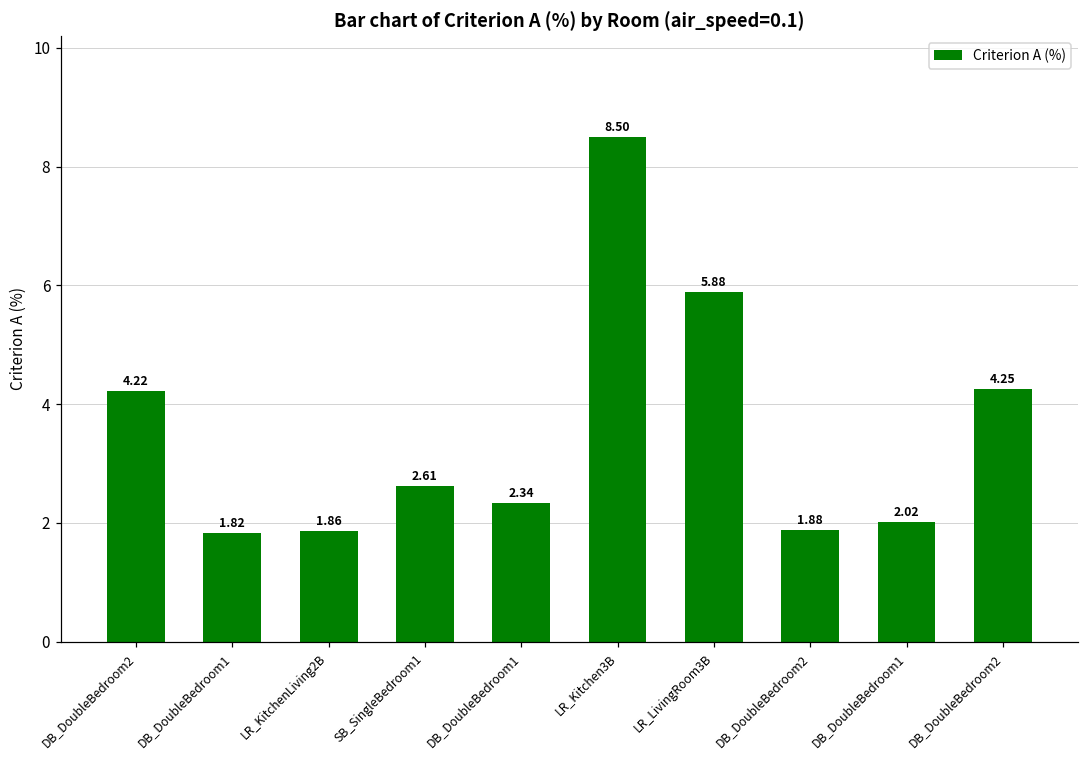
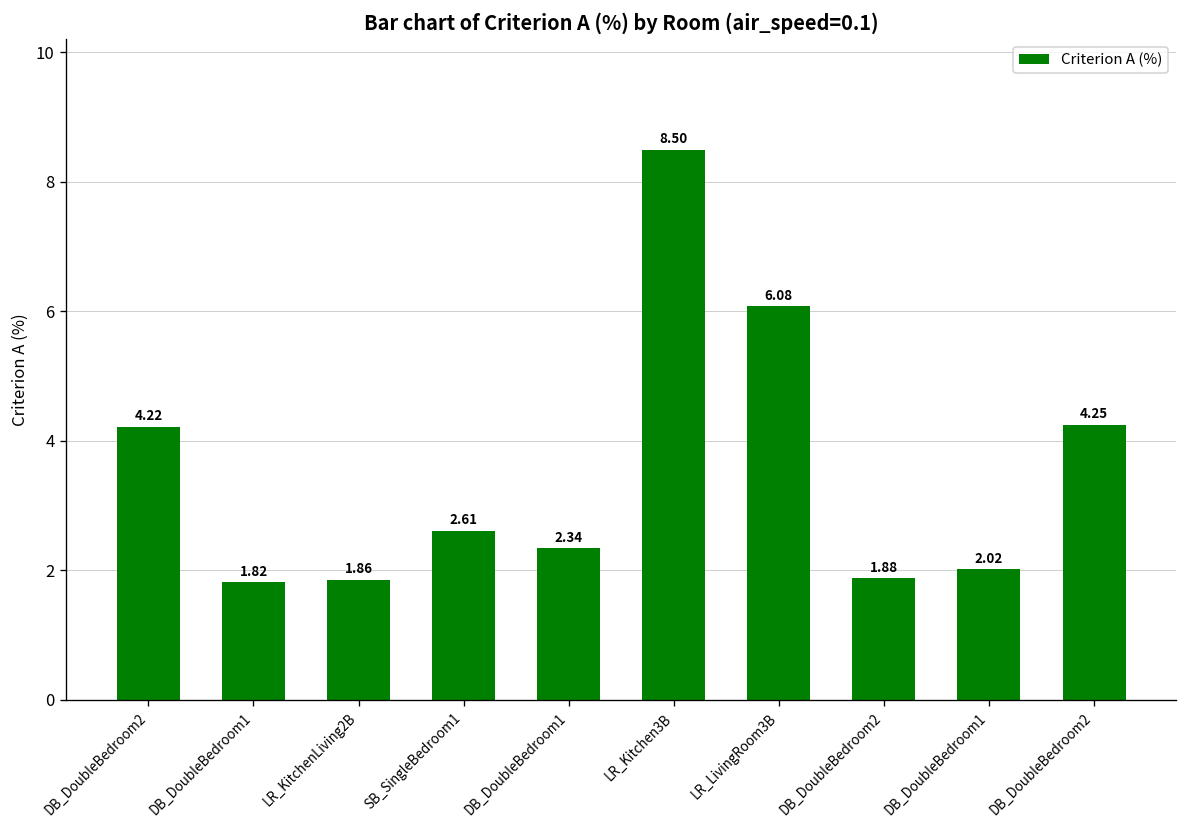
  {
    "LR_KitchenLiving2B": 1.86,
    "SB_SingleBedroom1": 2.61,
    "LR_Kitchen3B": 8.50,
-   "LR_LivingRoom3B": 5.88
+   "LR_LivingRoom3B": 6.08
  }
